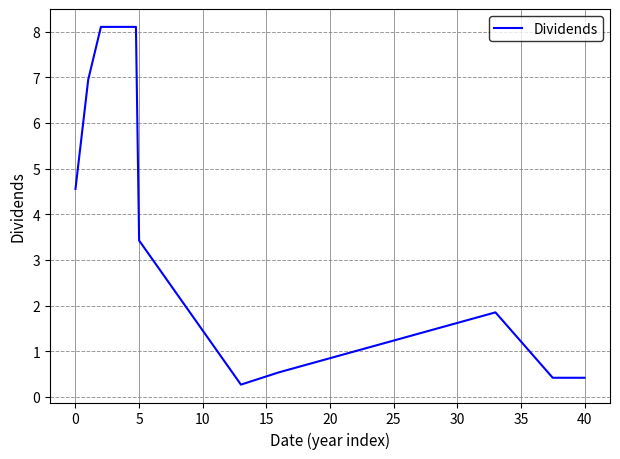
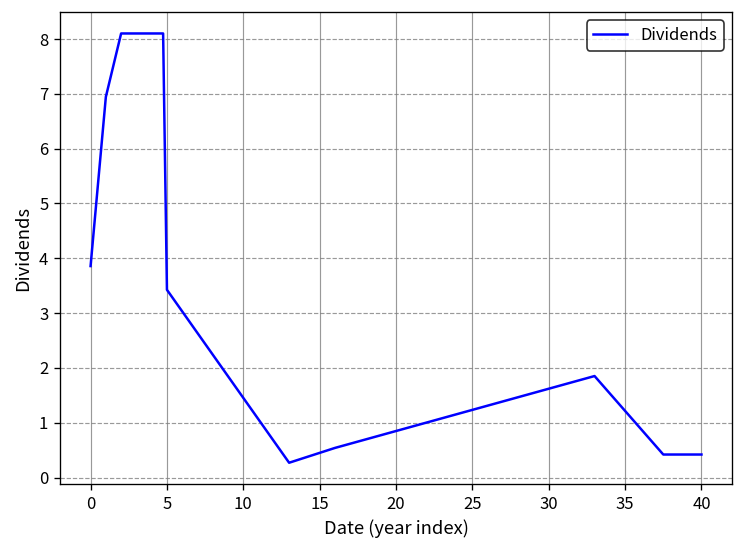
  {
-   "0": 4.6,
+   "0": 3.9,
    "5": 3.4,
    "40": 0.4
  }
